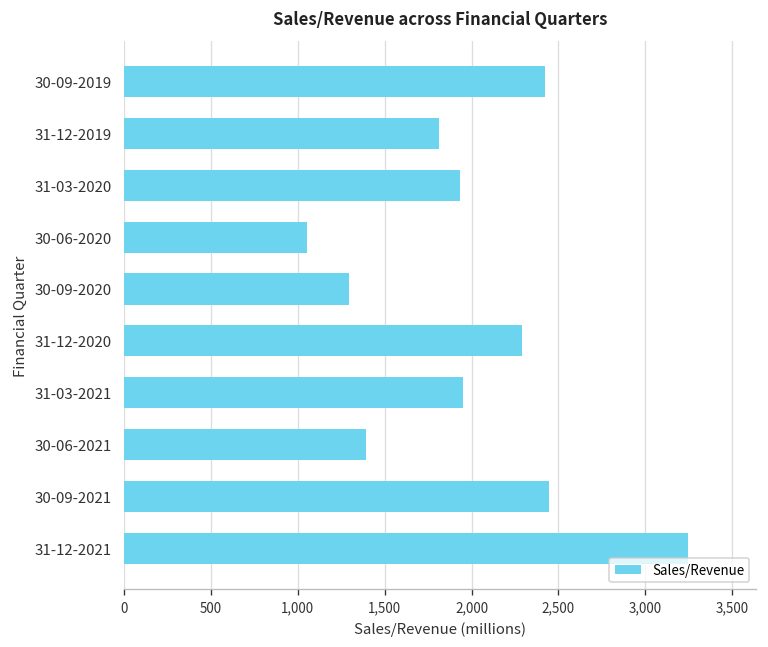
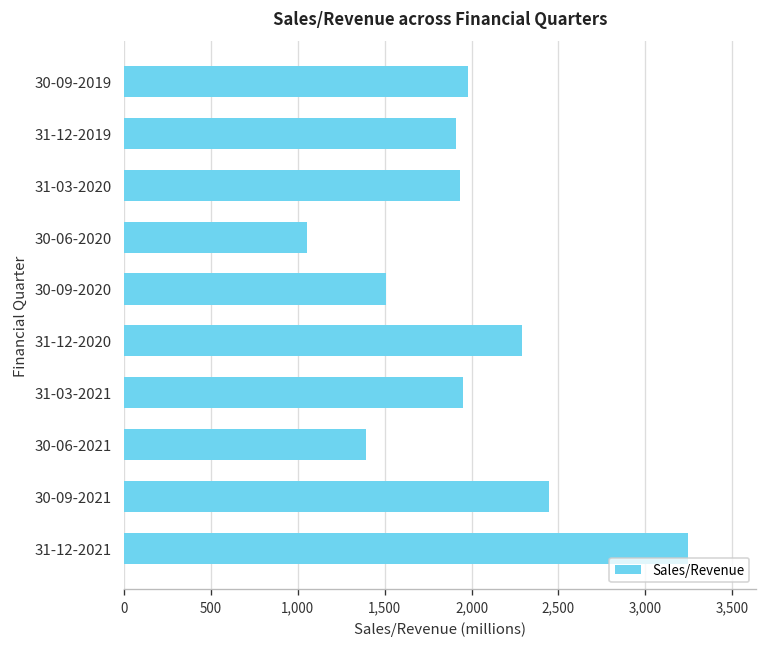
  {
-   "30-09-2019": "2,420",
-   "31-12-2019": "1,810",
+   "30-09-2019": "1,980",
+   "31-12-2019": "1,910",
    "31-03-2020": "1,940",
    "30-06-2020": "1,060",
-   "30-09-2020": "1,290",
+   "30-09-2020": "1,510",
    "31-12-2020": "2,290",
    "31-03-2021": "1,950",
    "30-06-2021": "1,390",
    "30-09-2021": "2,450",
    "31-12-2021": "3,250"
  }
